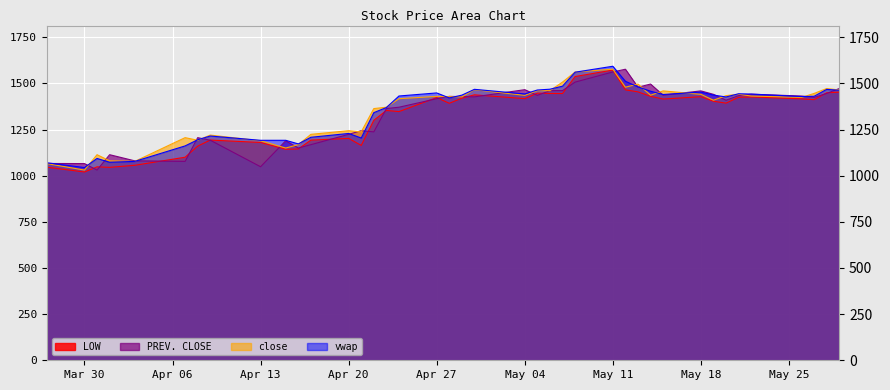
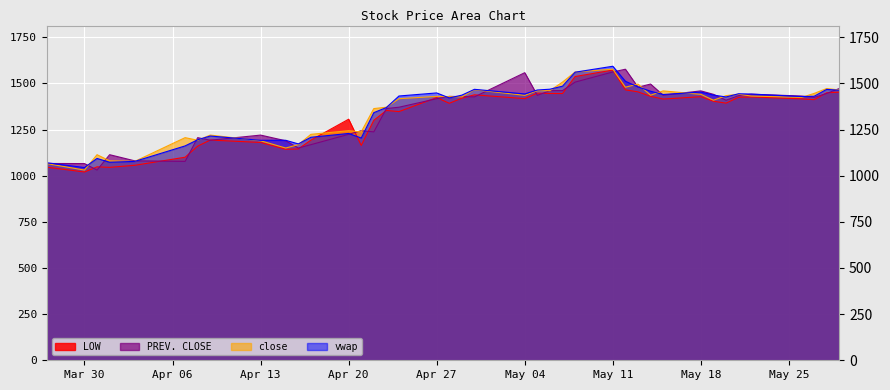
  {
    "LOW": {
-     "Apr 20": 1200,
+     "Apr 20": 1310,
      "May 04": 1420
    },
    "PREV. CLOSE": {
      "Mar 30": 1070,
-     "Apr 13": 1050,
-     "May 04": 1470
+     "Apr 13": 1220,
+     "May 04": 1560
    },
    "close": {
      "Apr 20": 1240
    },
    "vwap": {
      "Mar 30": 1040,
      "Apr 27": 1450,
      "May 11": 1590
    }
  }
